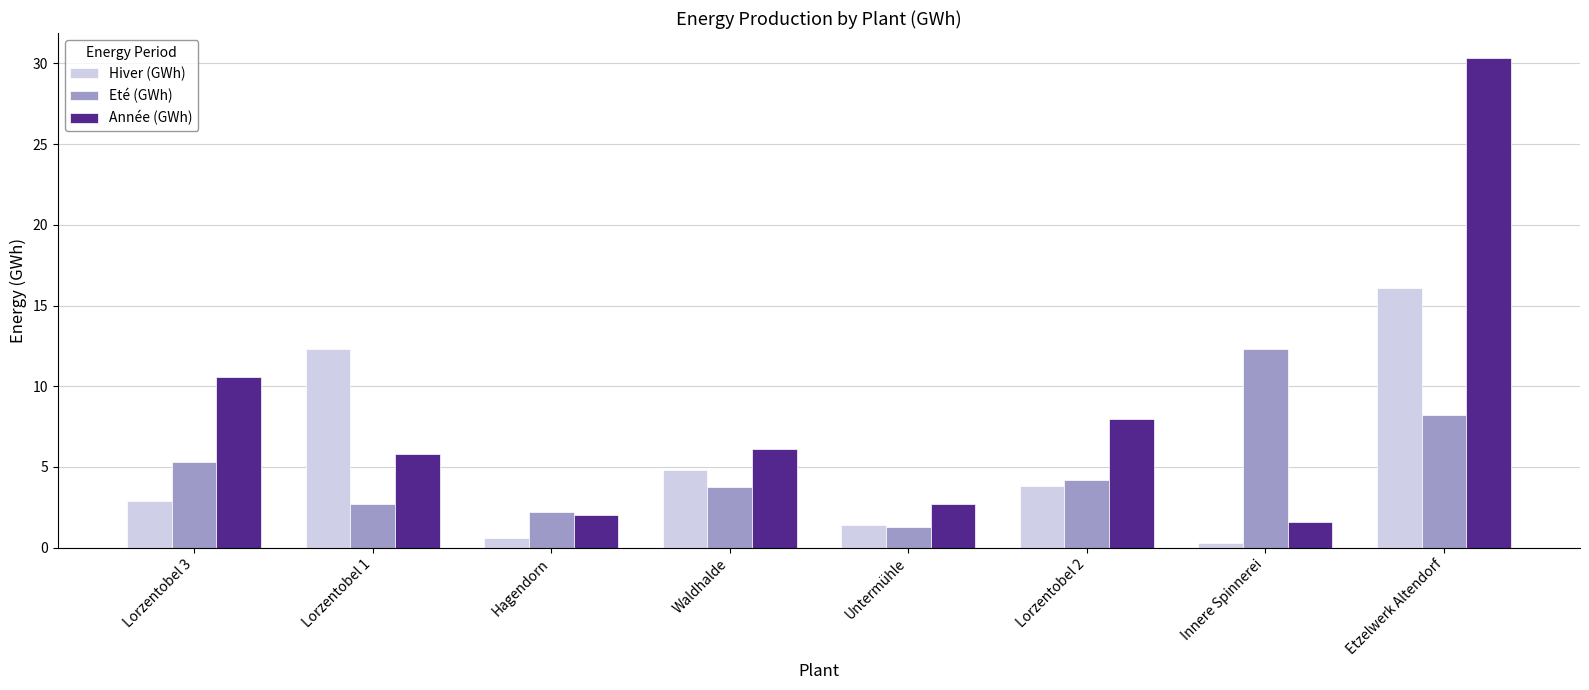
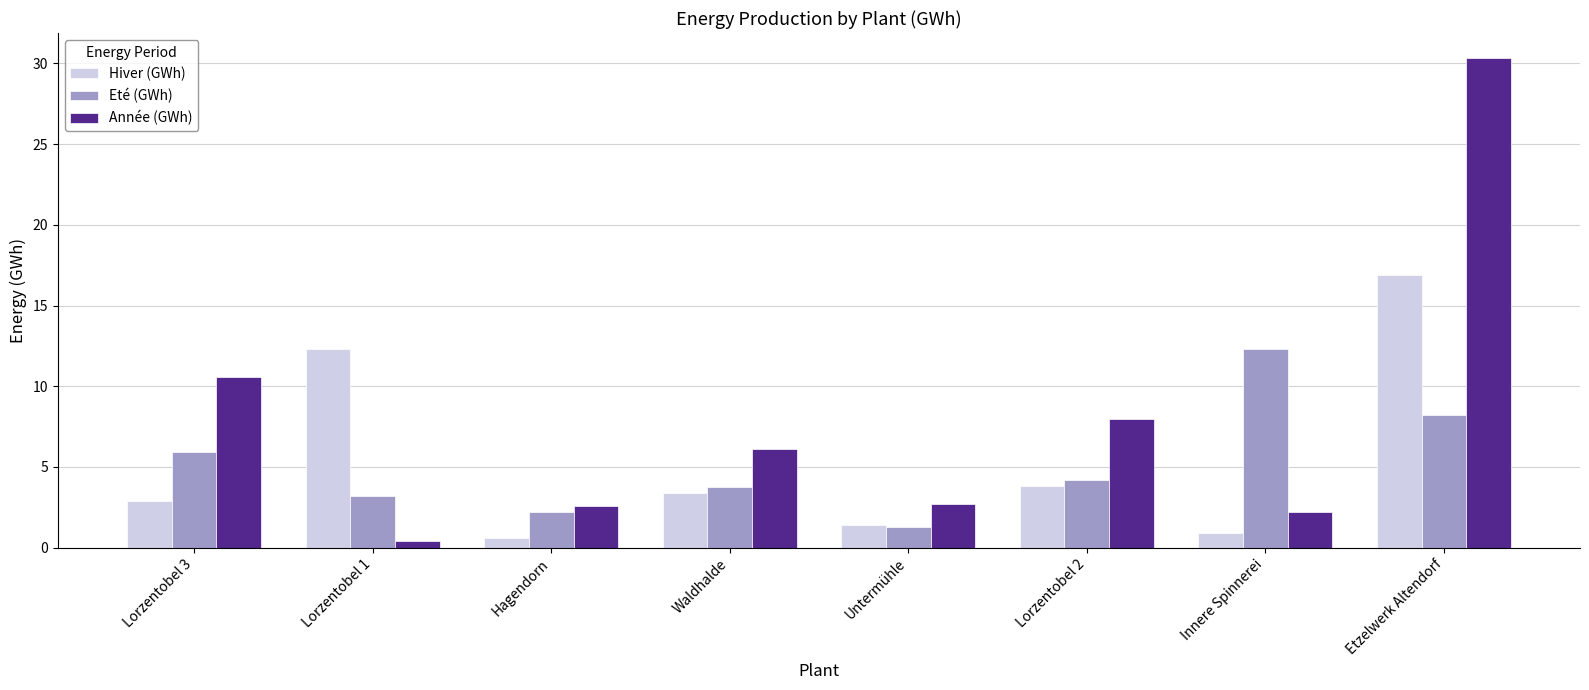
  {
    "Hiver (GWh)": {
      "Lorzentobel 3": 2.9,
      "Lorzentobel 1": 12.3,
      "Hagendorn": 0.6,
-     "Waldhalde": 4.8,
+     "Waldhalde": 3.4,
      "Untermühle": 1.4,
      "Lorzentobel 2": 3.8,
-     "Innere Spinnerei": 0.3,
-     "Etzelwerk Altendorf": 16.1
+     "Innere Spinnerei": 0.9,
+     "Etzelwerk Altendorf": 16.9
    },
    "Eté (GWh)": {
-     "Lorzentobel 3": 5.3,
-     "Lorzentobel 1": 2.7,
+     "Lorzentobel 3": 5.9,
+     "Lorzentobel 1": 3.2,
      "Hagendorn": 2.2,
      "Waldhalde": 3.8,
      "Untermühle": 1.3,
      "Lorzentobel 2": 4.2,
      "Innere Spinnerei": 12.3,
      "Etzelwerk Altendorf": 8.2
    },
    "Année (GWh)": {
      "Lorzentobel 3": 10.6,
-     "Lorzentobel 1": 5.8,
-     "Hagendorn": 2.0,
+     "Lorzentobel 1": 0.4,
+     "Hagendorn": 2.6,
      "Waldhalde": 6.1,
      "Untermühle": 2.7,
      "Lorzentobel 2": 8.0,
-     "Innere Spinnerei": 1.6,
+     "Innere Spinnerei": 2.2,
      "Etzelwerk Altendorf": 30.4
    }
  }
